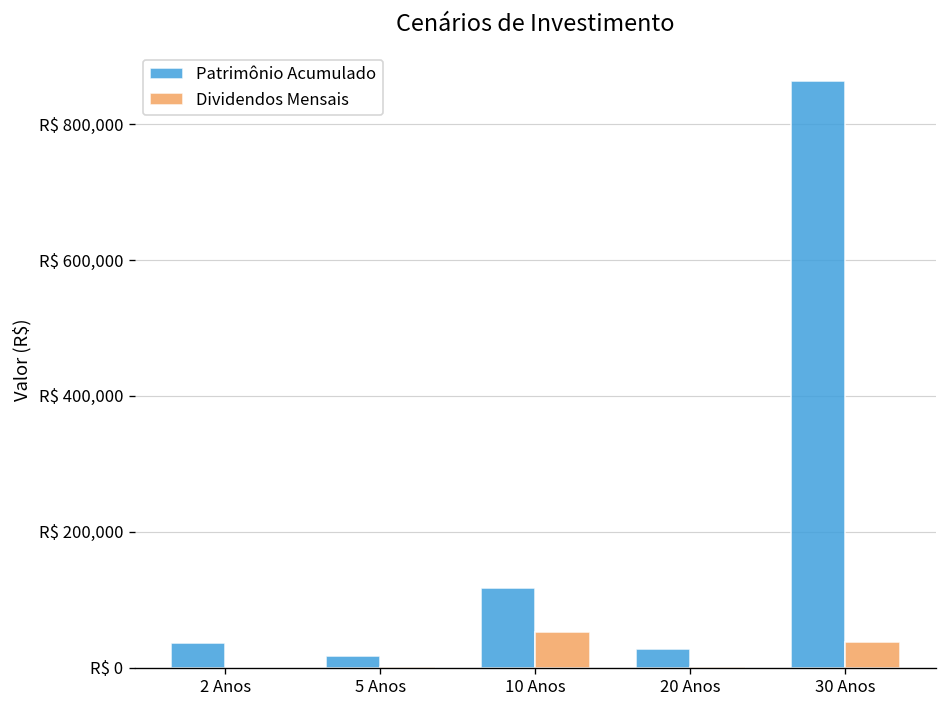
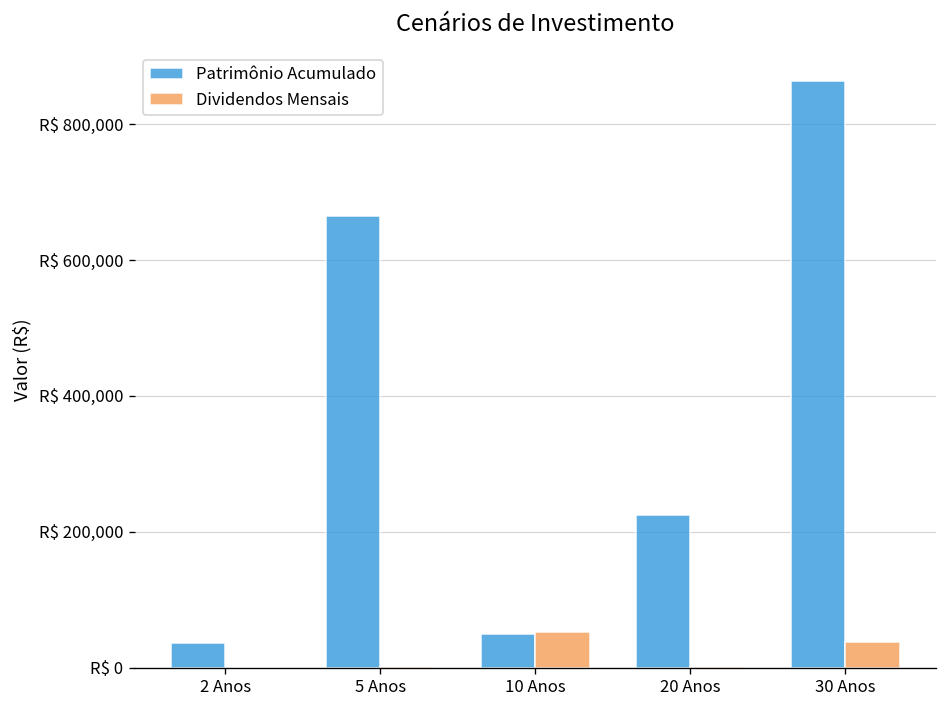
  {
    "Patrimônio Acumulado": {
      "2 Anos": "R$ 40,000",
-     "5 Anos": "R$ 20,000",
-     "10 Anos": "R$ 120,000",
-     "20 Anos": "R$ 30,000",
+     "5 Anos": "R$ 670,000",
+     "10 Anos": "R$ 50,000",
+     "20 Anos": "R$ 230,000",
      "30 Anos": "R$ 860,000"
    },
    "Dividendos Mensais": {
      "10 Anos": "R$ 50,000",
      "30 Anos": "R$ 40,000"
    }
  }
